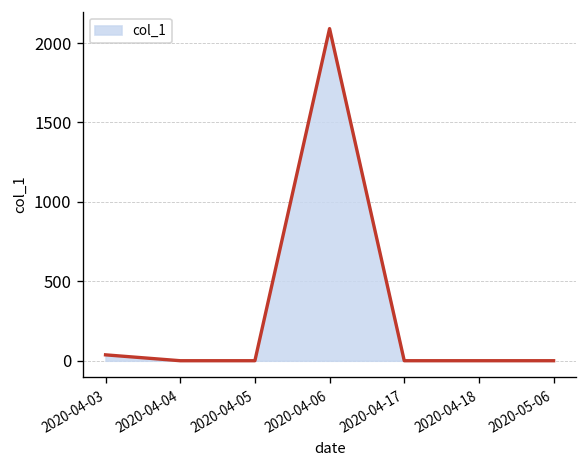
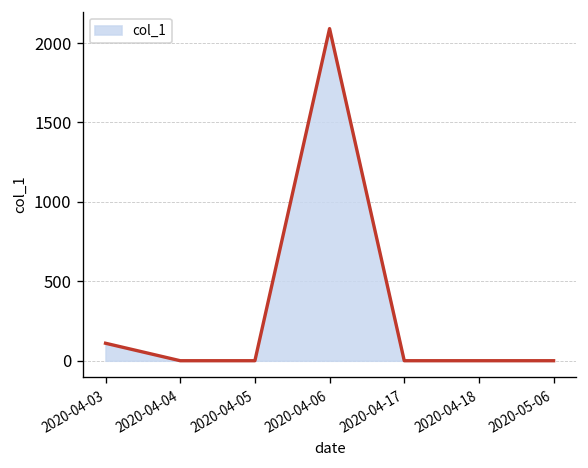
  {
-   "2020-04-03": 40,
+   "2020-04-03": 110,
    "2020-04-04": 0,
    "2020-04-05": 0,
    "2020-04-06": 2090,
    "2020-04-17": 0,
    "2020-04-18": 0,
    "2020-05-06": 0
  }
